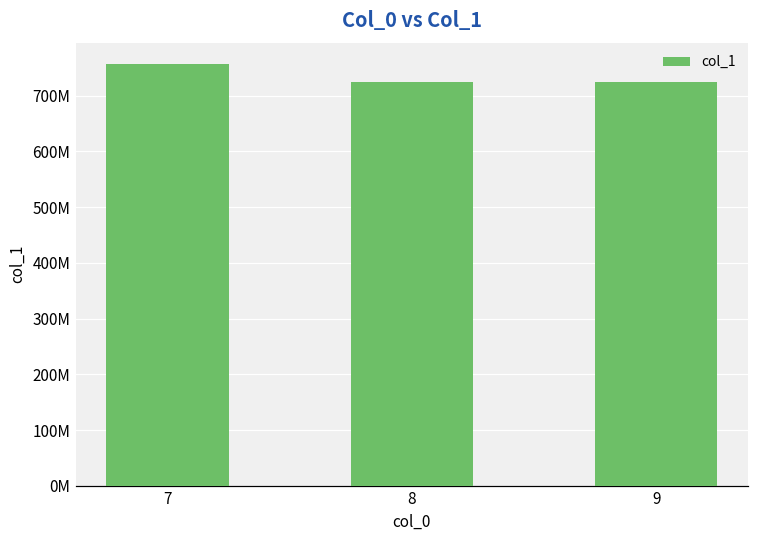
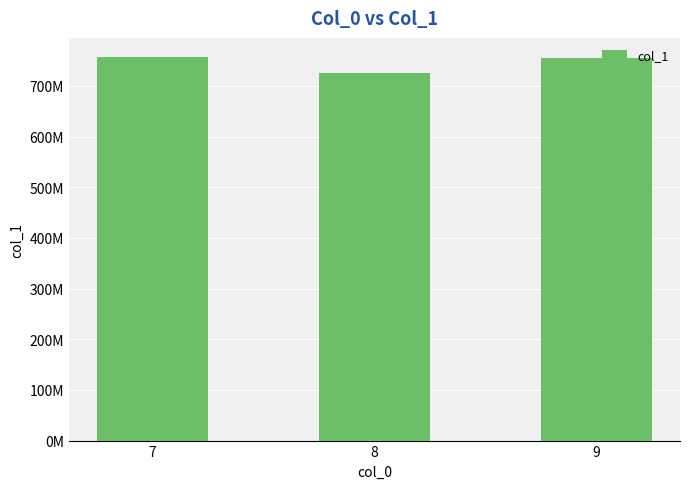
  {
    "7": 760000000,
    "8": 720000000,
-   "9": 720000000
+   "9": 760000000
  }
